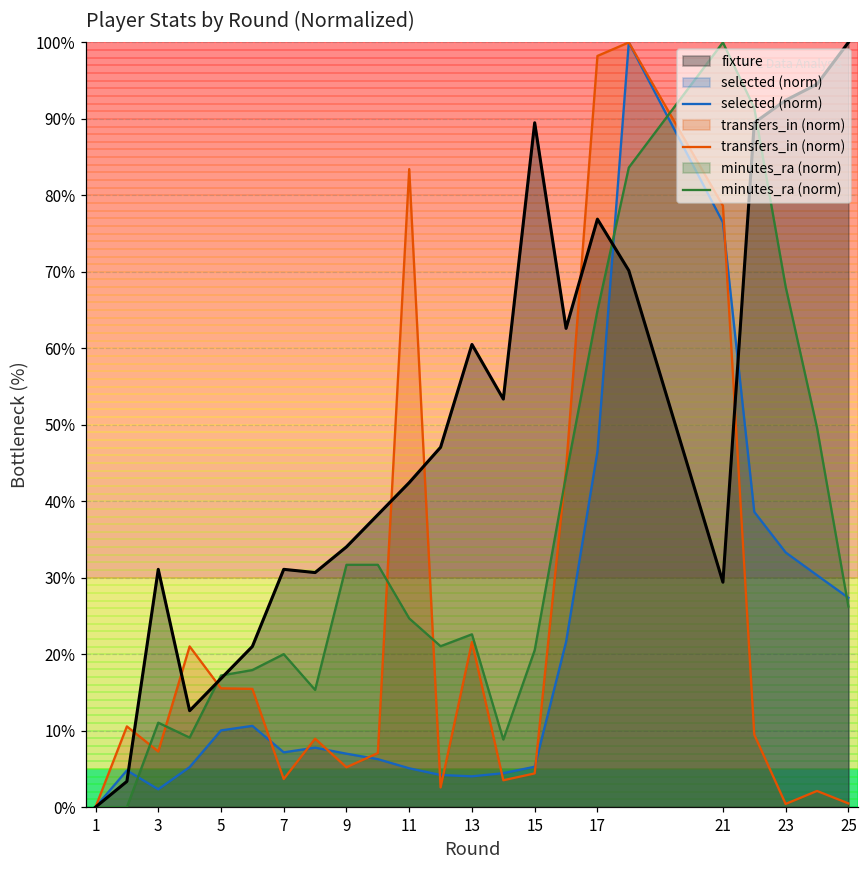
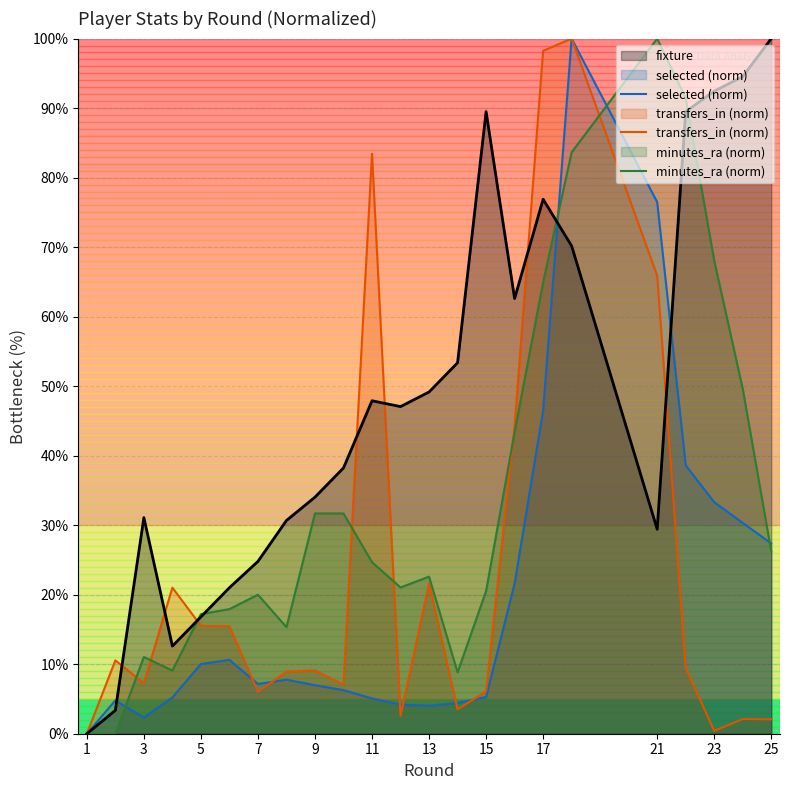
  {
    "fixture": {
      "3": "31%",
      "5": "17%",
-     "7": "31%",
+     "7": "25%",
      "9": "34%",
-     "11": "42%",
-     "13": "61%",
+     "11": "48%",
+     "13": "49%",
      "15": "89%",
      "17": "77%",
      "21": "29%",
      "25": "100%"
    },
    "transfers_in (norm)": {
      "3": "7%",
      "5": "16%",
-     "7": "4%",
-     "9": "5%",
+     "7": "6%",
+     "9": "9%",
      "11": "83%",
      "13": "22%",
-     "15": "4%",
+     "15": "6%",
      "17": "98%",
-     "21": "79%",
+     "21": "66%",
      "23": "0%",
-     "25": "0%"
+     "25": "2%"
    }
  }
